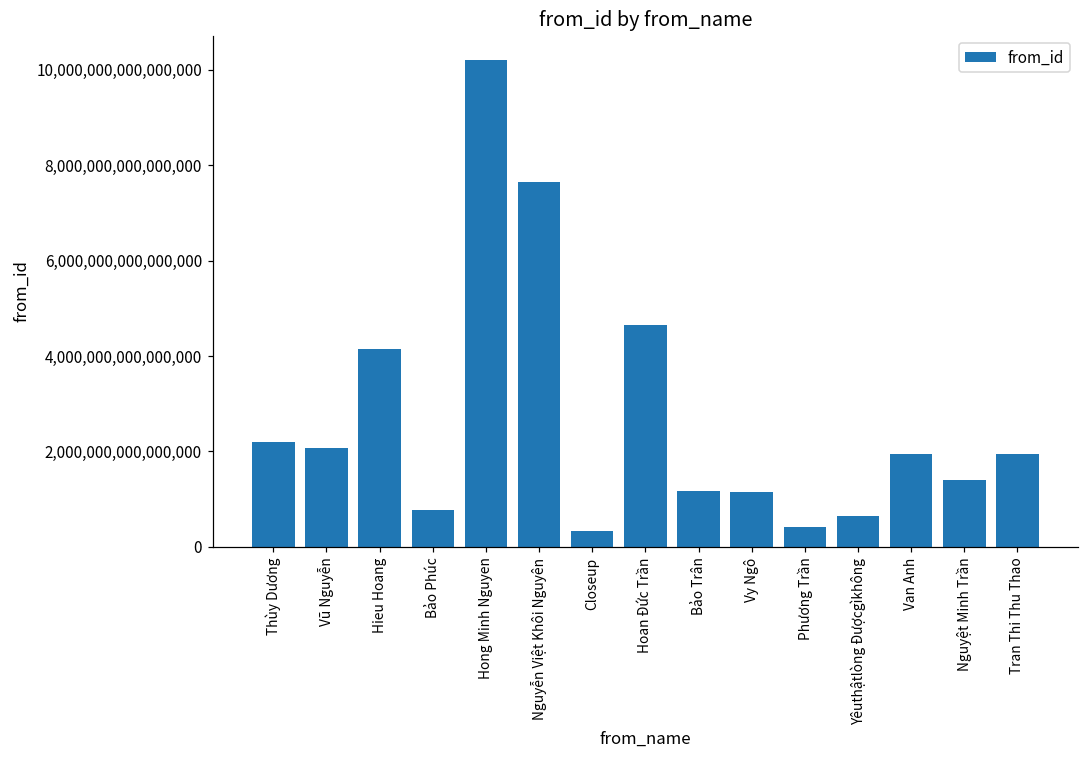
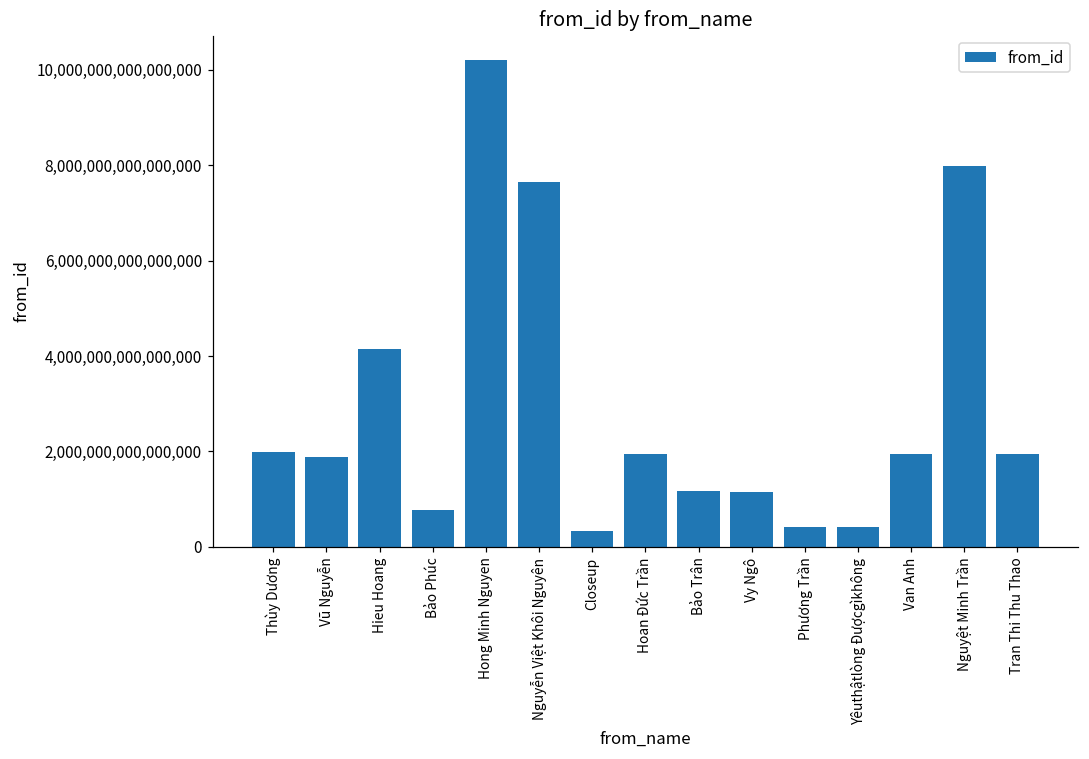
  {
-   "Thùy Dương": "2,200,000,000,000,000",
-   "Vũ Nguyễn": "2,100,000,000,000,000",
+   "Thùy Dương": "2,000,000,000,000,000",
+   "Vũ Nguyễn": "1,900,000,000,000,000",
    "Hieu Hoang": "4,100,000,000,000,000",
    "Bảo Phúc": "800,000,000,000,000",
    "Hong Minh Nguyen": "10,200,000,000,000,000",
    "Nguyễn Việt Khôi Nguyên": "7,700,000,000,000,000",
    "Closeup": "300,000,000,000,000",
-   "Hoan Đức Trần": "4,600,000,000,000,000",
+   "Hoan Đức Trần": "1,900,000,000,000,000",
    "Bảo Trân": "1,200,000,000,000,000",
    "Vy Ngô": "1,100,000,000,000,000",
    "Phương Trần": "400,000,000,000,000",
-   "Yêuthậtlòng Đượcgìkhông": "600,000,000,000,000",
+   "Yêuthậtlòng Đượcgìkhông": "400,000,000,000,000",
    "Van Anh": "1,900,000,000,000,000",
-   "Nguyệt Minh Trần": "1,400,000,000,000,000",
+   "Nguyệt Minh Trần": "8,000,000,000,000,000",
    "Tran Thi Thu Thao": "2,000,000,000,000,000"
  }
